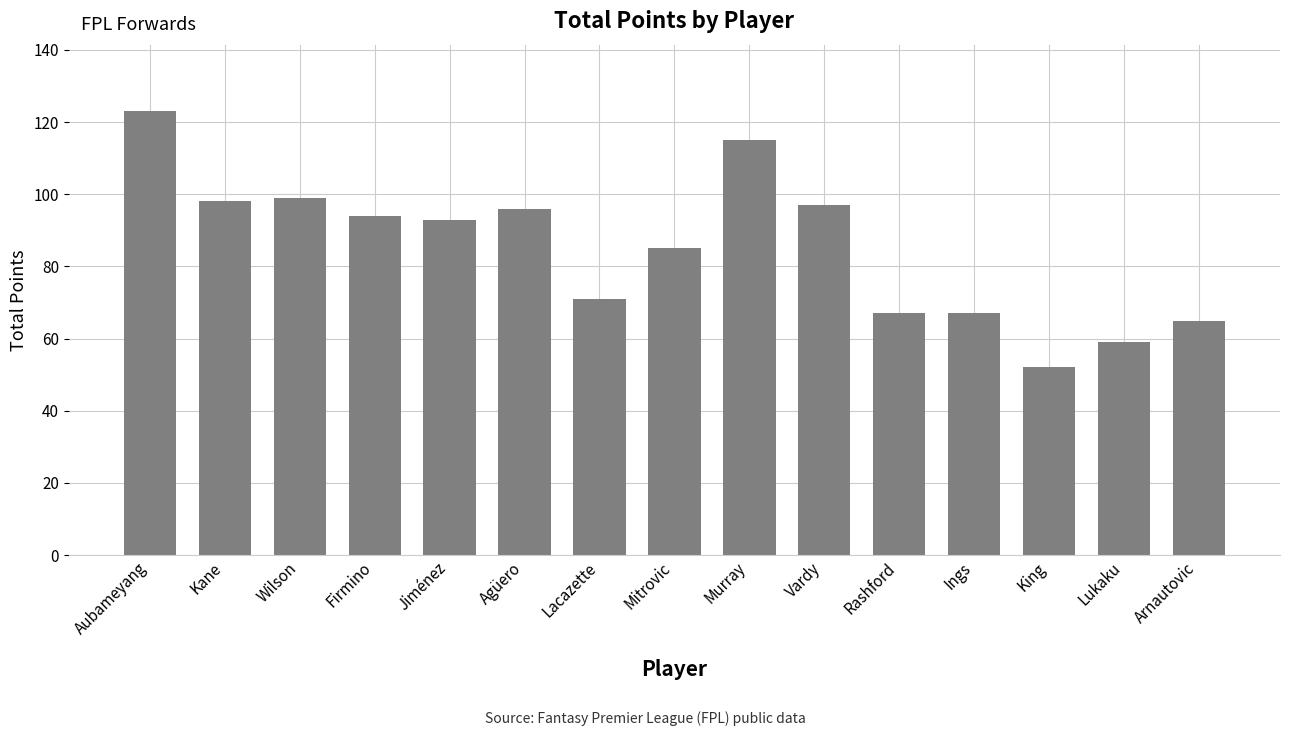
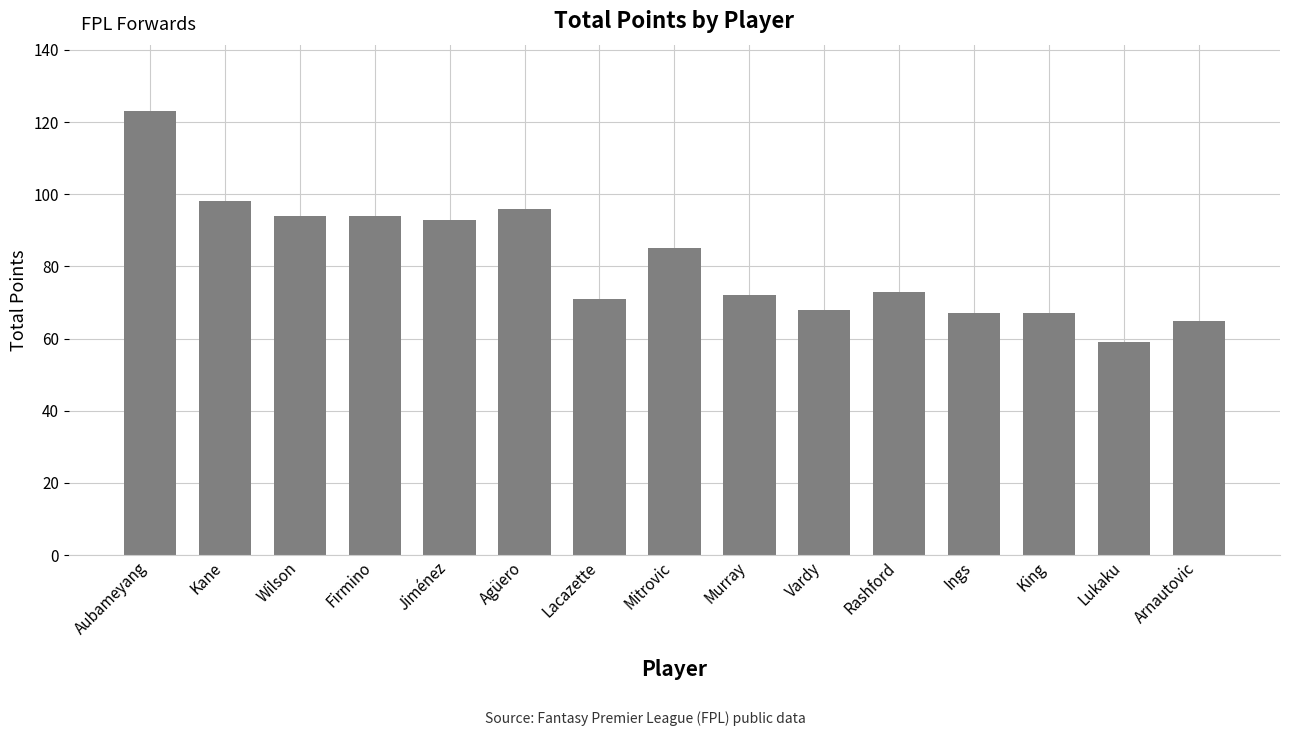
  {
    "Aubameyang": 123,
    "Kane": 98,
-   "Wilson": 99,
+   "Wilson": 94,
    "Firmino": 94,
    "Jiménez": 93,
    "Agüero": 96,
    "Lacazette": 71,
    "Mitrovic": 85,
-   "Murray": 115,
-   "Vardy": 97,
-   "Rashford": 67,
+   "Murray": 72,
+   "Vardy": 68,
+   "Rashford": 73,
    "Ings": 67,
-   "King": 52,
+   "King": 67,
    "Lukaku": 59,
    "Arnautovic": 65
  }
